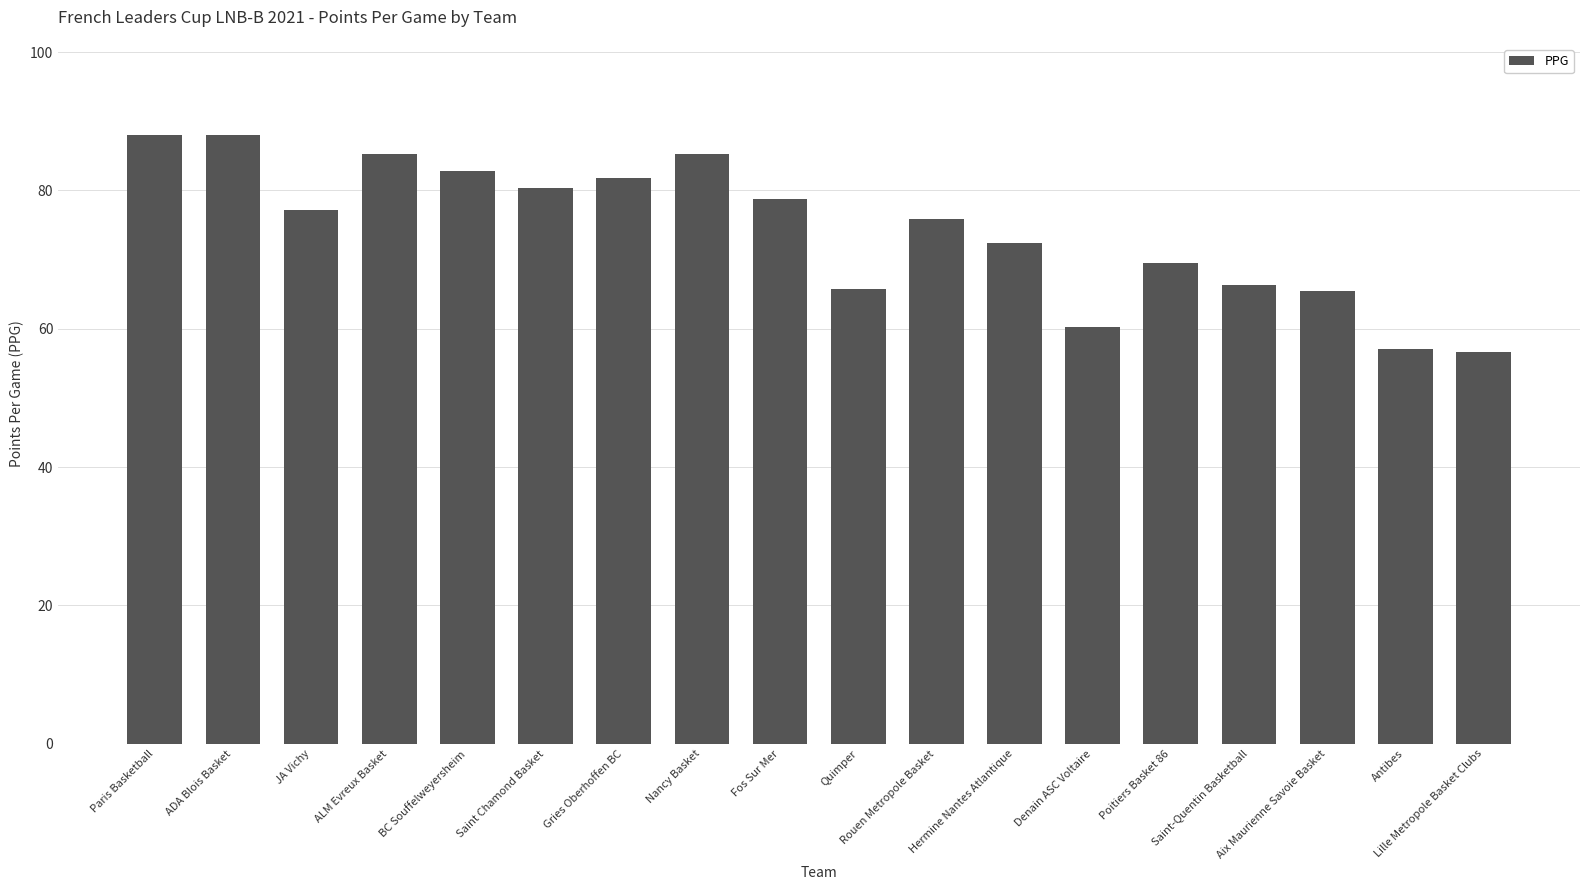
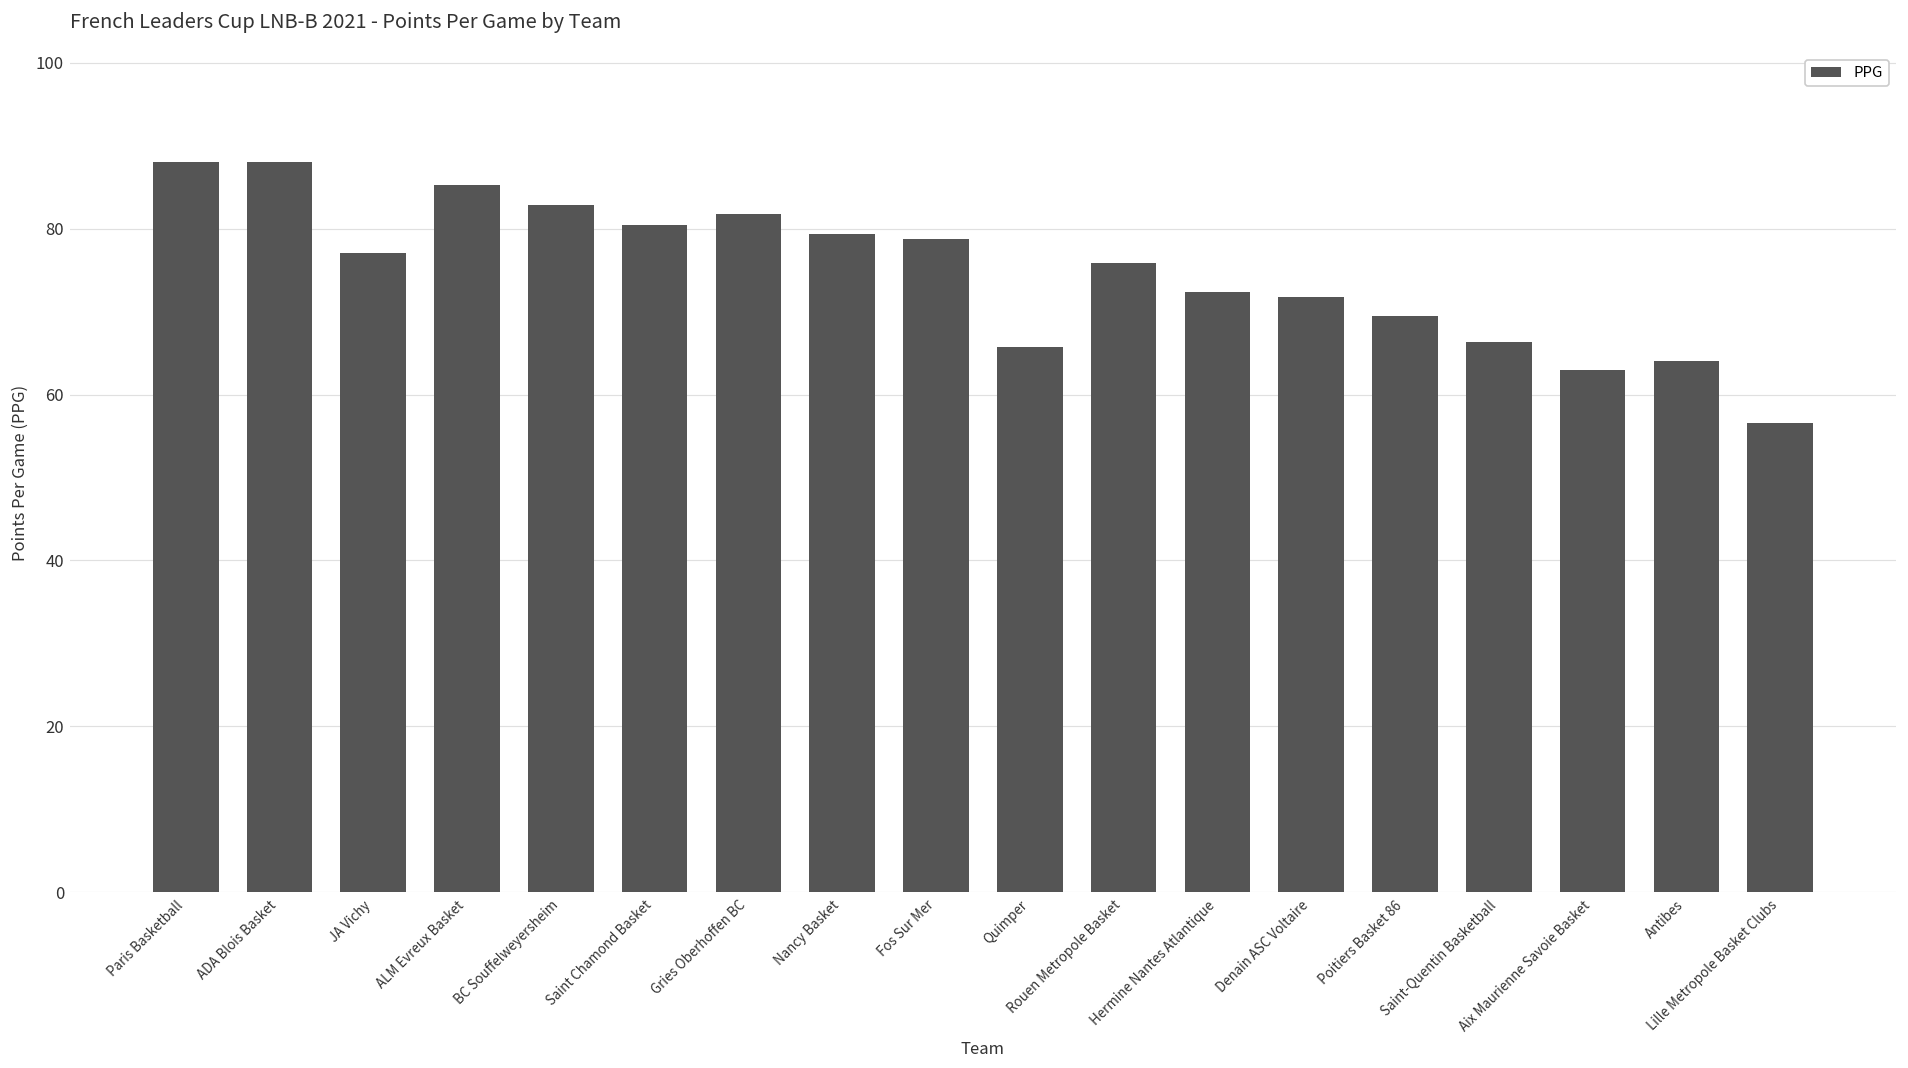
  {
    "Paris Basketball": 88,
    "ADA Blois Basket": 88,
    "JA Vichy": 77,
    "ALM Evreux Basket": 85,
    "BC Souffelweyersheim": 83,
    "Saint Chamond Basket": 80,
    "Gries Oberhoffen BC": 82,
-   "Nancy Basket": 85,
+   "Nancy Basket": 79,
    "Fos Sur Mer": 79,
    "Quimper": 66,
    "Rouen Metropole Basket": 76,
    "Hermine Nantes Atlantique": 72,
-   "Denain ASC Voltaire": 60,
+   "Denain ASC Voltaire": 72,
    "Poitiers Basket 86": 70,
    "Saint-Quentin Basketball": 66,
-   "Aix Maurienne Savoie Basket": 66,
-   "Antibes": 57,
+   "Aix Maurienne Savoie Basket": 63,
+   "Antibes": 64,
    "Lille Metropole Basket Clubs": 57
  }
